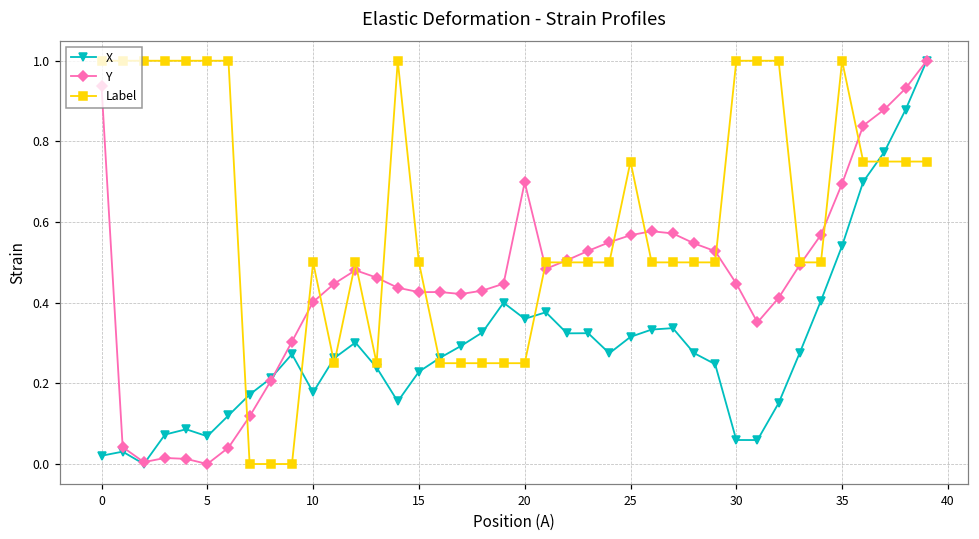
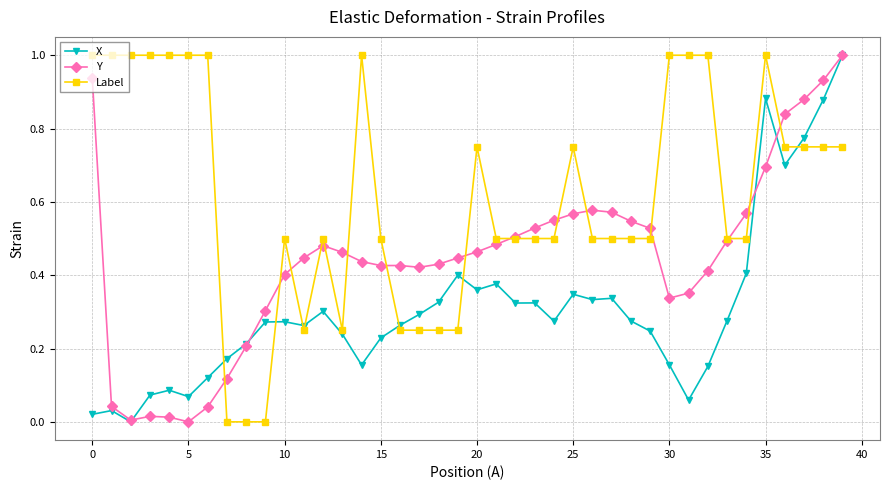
  {
    "X": {
      "0": 0.02,
      "5": 0.07,
-     "10": 0.18,
+     "10": 0.27,
      "15": 0.23,
      "20": 0.36,
-     "25": 0.32,
-     "30": 0.06,
-     "35": 0.54
+     "25": 0.35,
+     "30": 0.16,
+     "35": 0.88
    },
    "Y": {
      "5": 0.00,
      "10": 0.40,
      "15": 0.43,
-     "20": 0.70,
+     "20": 0.46,
      "25": 0.57,
-     "30": 0.45,
+     "30": 0.34,
      "35": 0.70
    },
    "Label": {
      "5": 1.00,
      "10": 0.50,
      "15": 0.50,
-     "20": 0.25,
+     "20": 0.75,
      "25": 0.75,
      "30": 1.00,
      "35": 1.00
    }
  }
